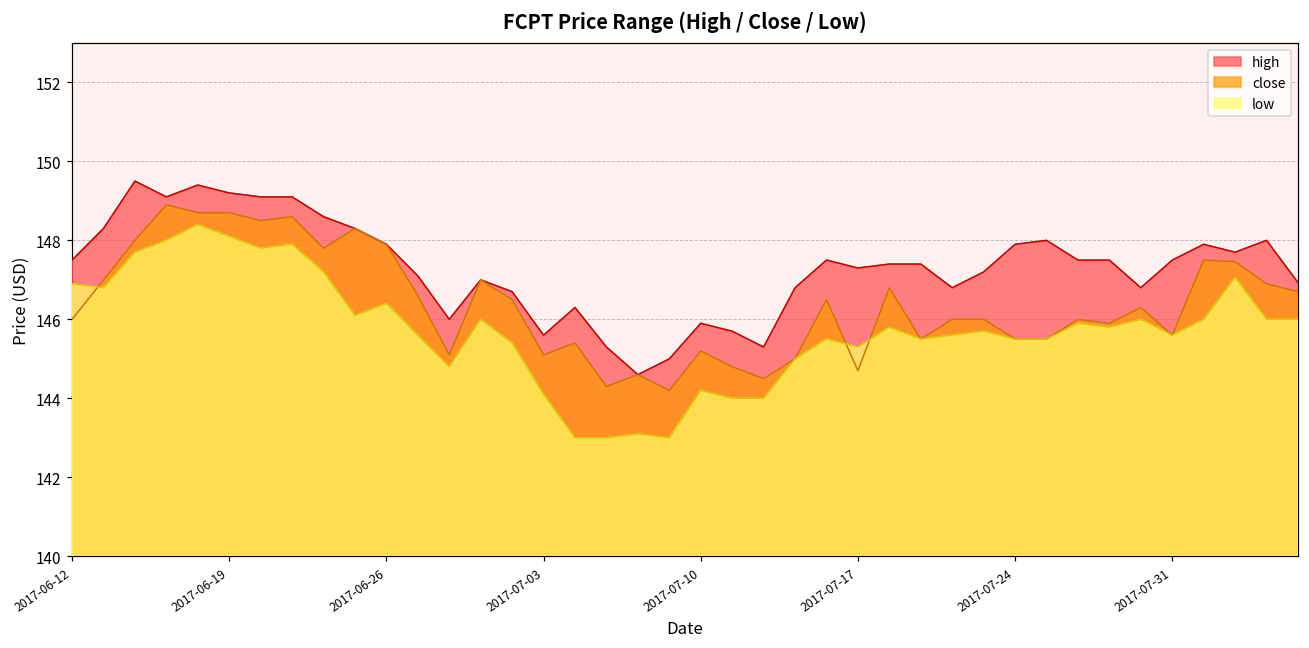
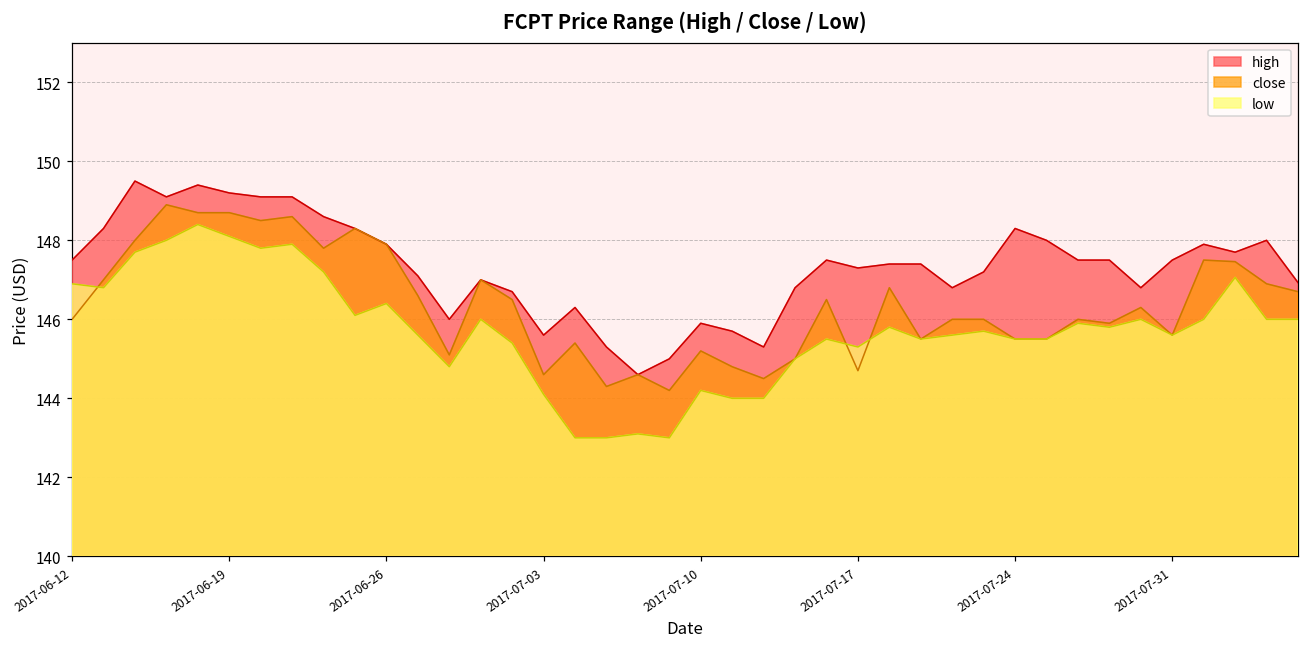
  {
    "high": {
      "2017-06-12": 147.5,
      "2017-06-19": 149.2,
      "2017-07-03": 145.6,
      "2017-07-10": 145.9,
      "2017-07-17": 147.3,
-     "2017-07-24": 147.9,
+     "2017-07-24": 148.3,
      "2017-07-31": 147.5
    },
    "close": {
      "2017-06-12": 146.0,
      "2017-06-19": 148.7,
-     "2017-07-03": 145.1,
+     "2017-07-03": 144.6,
      "2017-07-10": 145.2,
      "2017-07-17": 144.7
    },
    "low": {
      "2017-06-12": 146.9,
      "2017-06-19": 148.1,
      "2017-06-26": 146.4,
      "2017-07-03": 144.1,
      "2017-07-10": 144.2,
      "2017-07-17": 145.3
    }
  }
